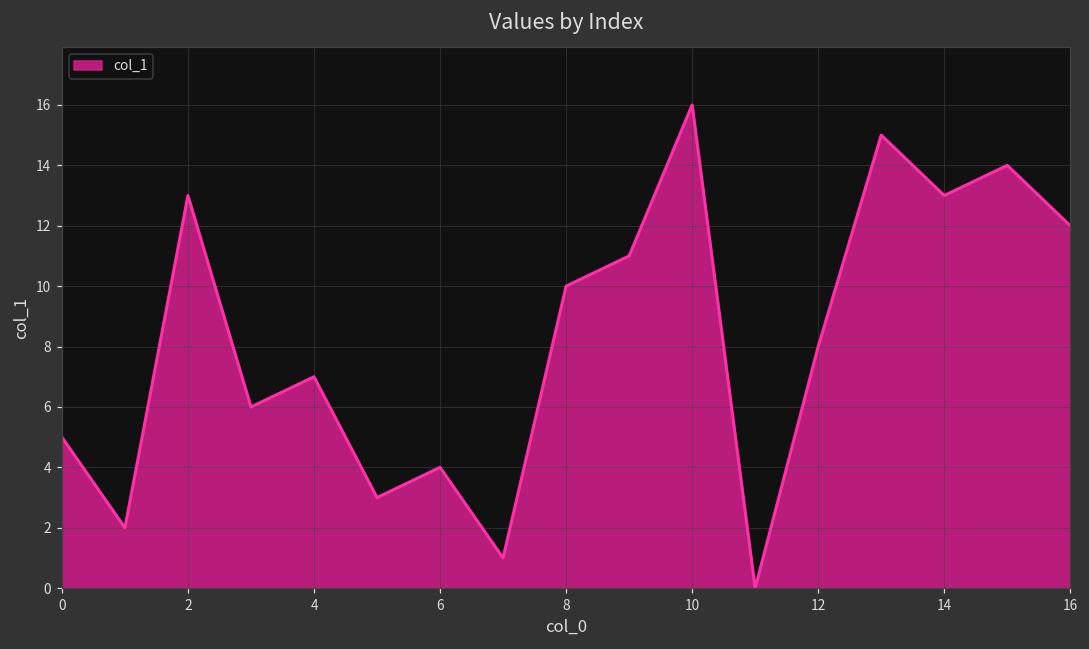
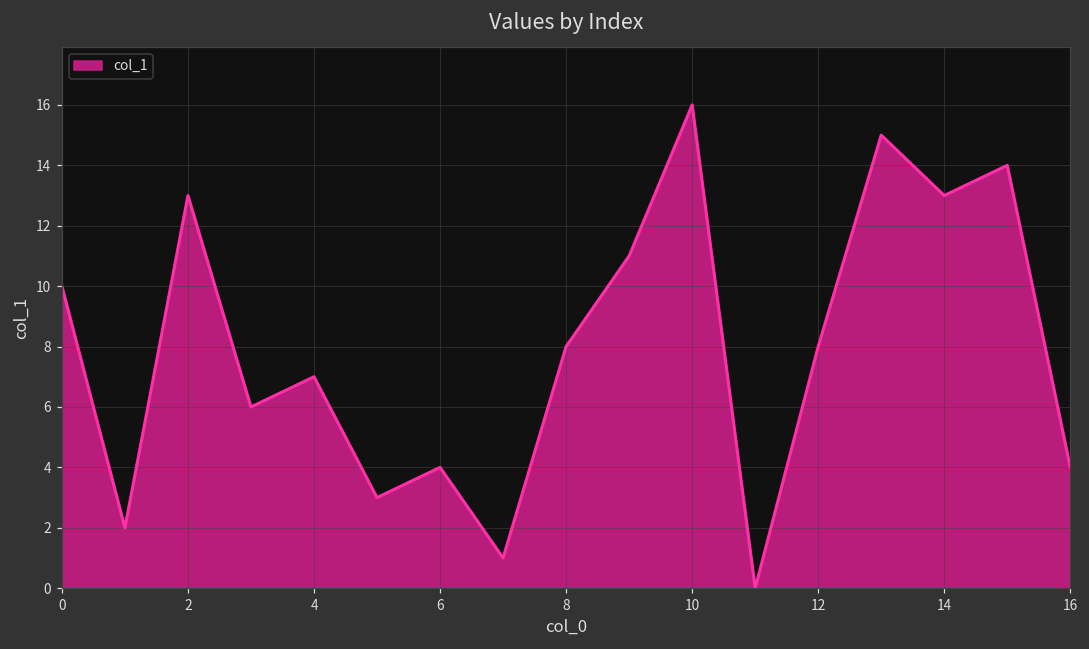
  {
-   "0": 5,
+   "0": 10,
    "2": 13,
    "4": 7,
    "6": 4,
-   "8": 10,
+   "8": 8,
    "10": 16,
    "12": 8,
    "14": 13,
-   "16": 12
+   "16": 4
  }
